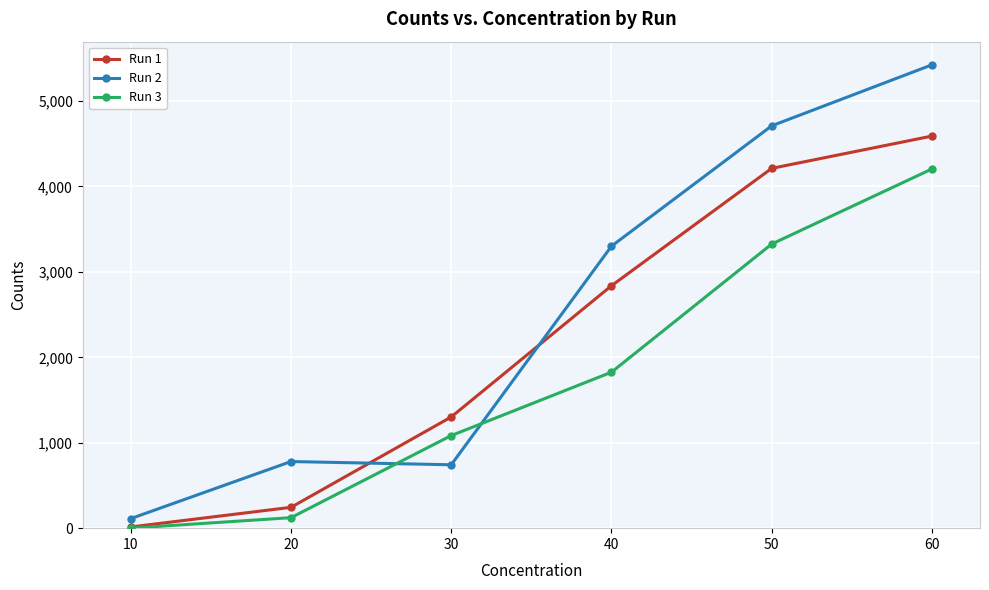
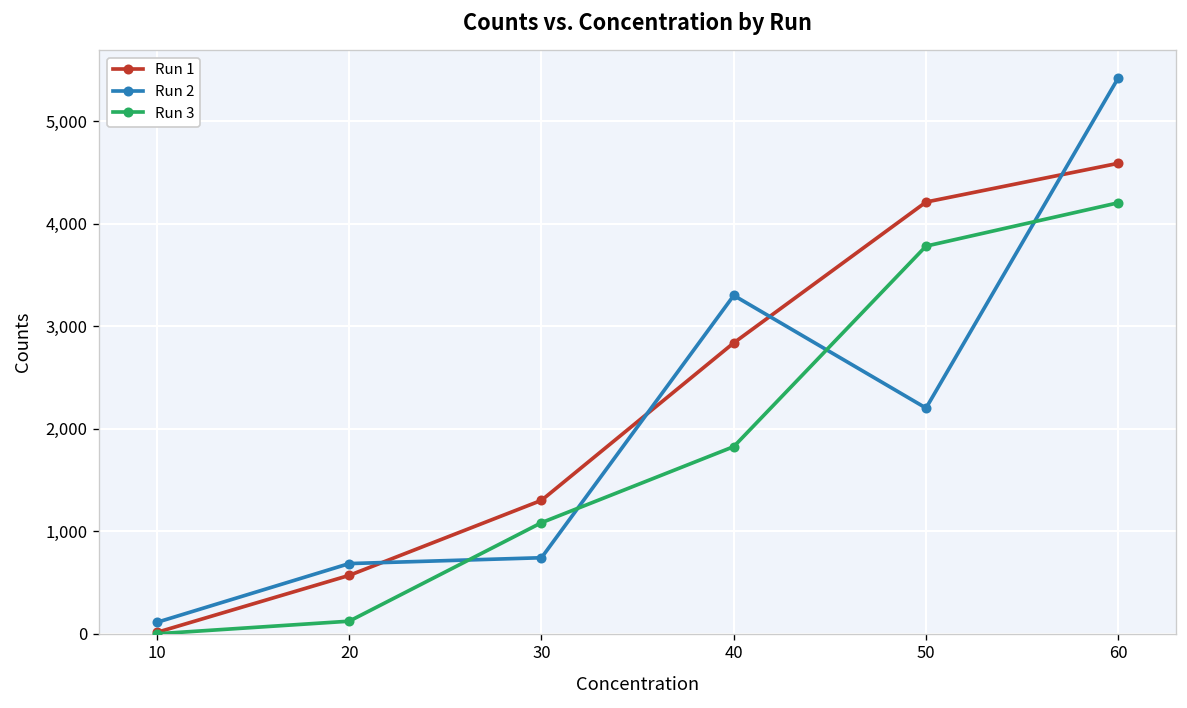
  {
    "Run 1": {
-     "20": "200",
+     "20": "600",
      "30": "1,300",
      "40": "2,800",
      "50": "4,200",
      "60": "4,600"
    },
    "Run 2": {
      "10": "100",
-     "20": "800",
+     "20": "700",
      "30": "700",
      "40": "3,300",
-     "50": "4,700",
+     "50": "2,200",
      "60": "5,400"
    },
    "Run 3": {
      "20": "100",
      "30": "1,100",
      "40": "1,800",
-     "50": "3,300",
+     "50": "3,800",
      "60": "4,200"
    }
  }
